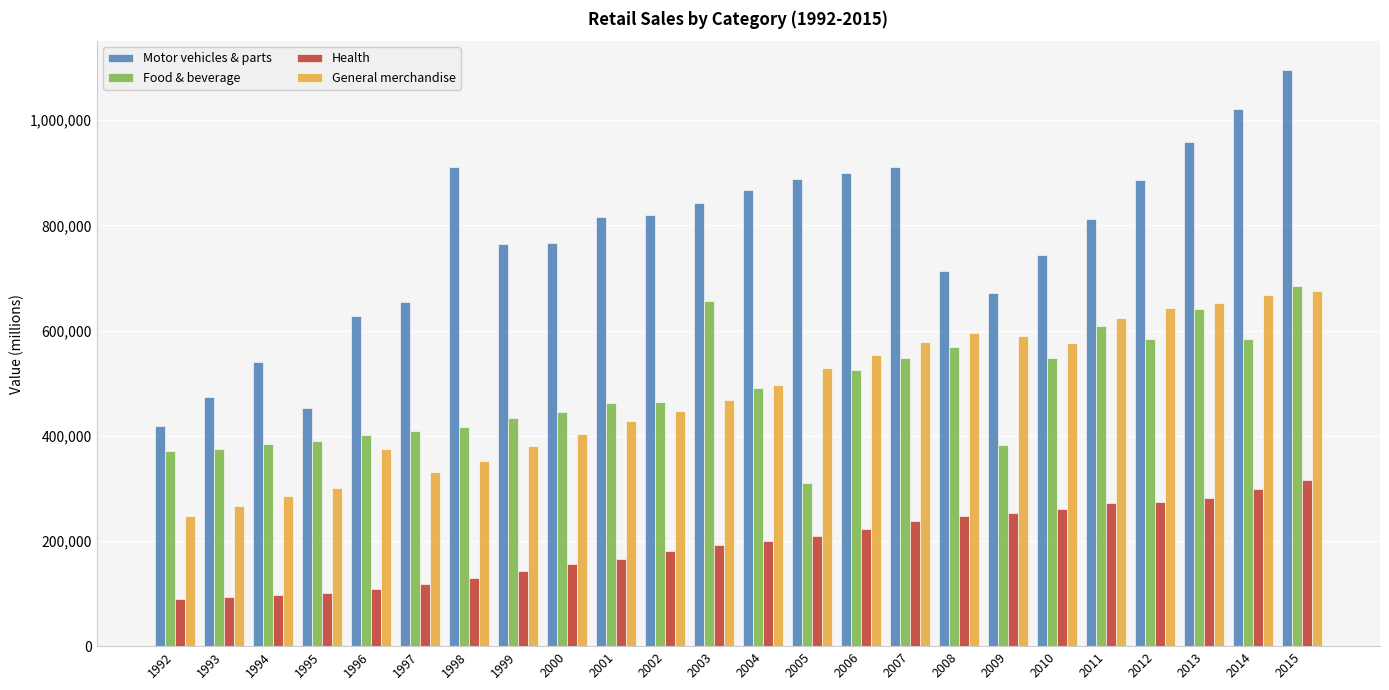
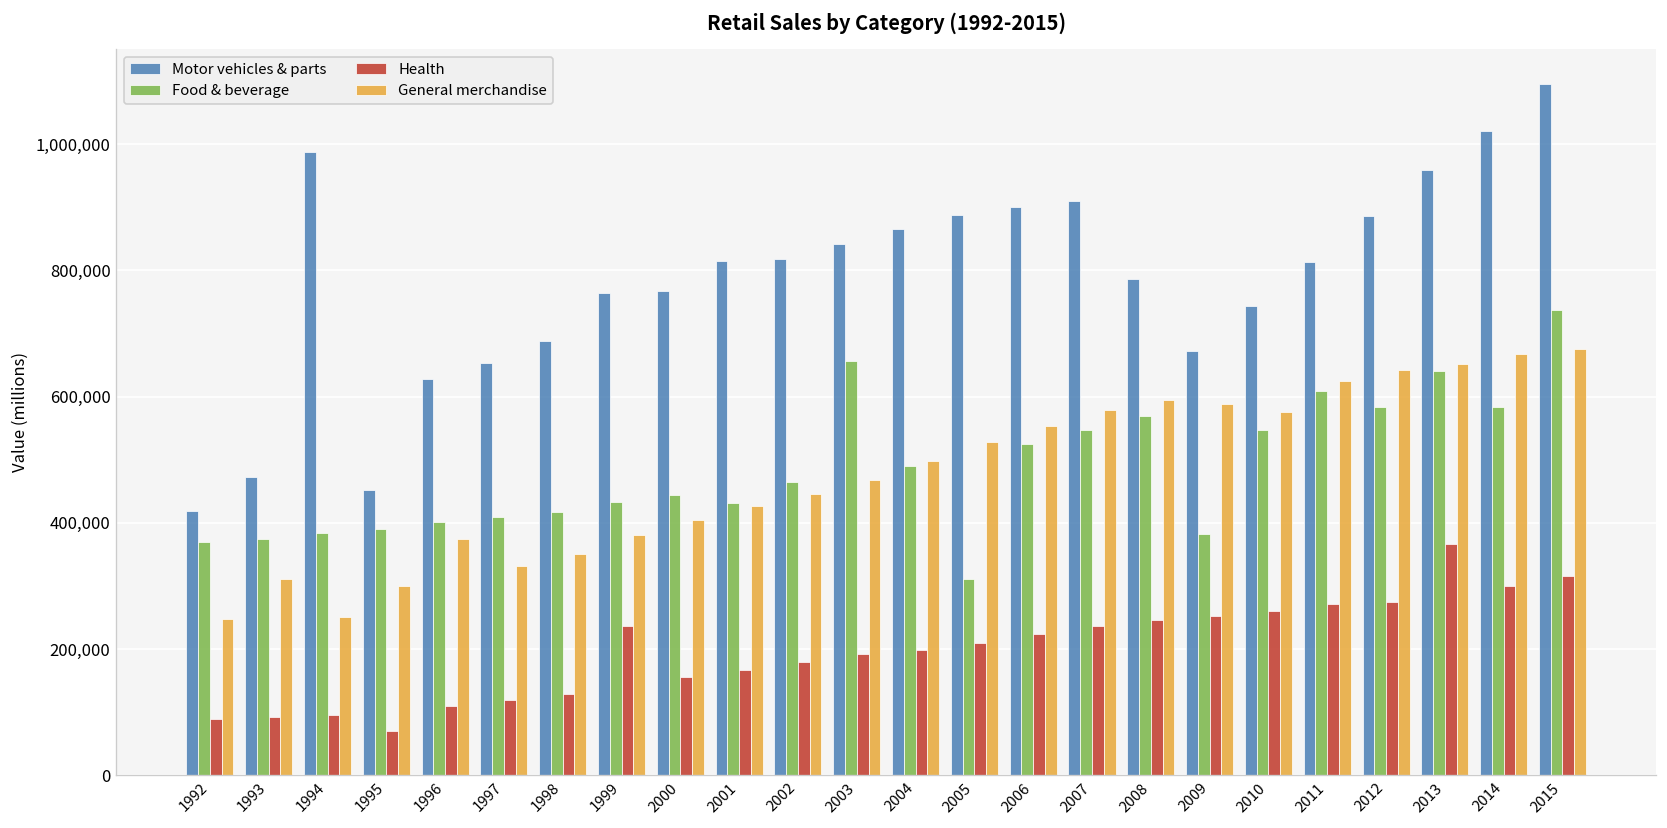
  {
    "Motor vehicles & parts": {
      "1992": "420,000",
      "1993": "470,000",
-     "1994": "540,000",
+     "1994": "990,000",
      "1995": "450,000",
      "1996": "630,000",
      "1997": "650,000",
-     "1998": "910,000",
+     "1998": "690,000",
      "1999": "760,000",
      "2000": "770,000",
      "2001": "820,000",
      "2002": "820,000",
      "2003": "840,000",
      "2004": "870,000",
      "2005": "890,000",
      "2006": "900,000",
      "2007": "910,000",
-     "2008": "710,000",
+     "2008": "790,000",
      "2009": "670,000",
      "2010": "740,000",
      "2011": "810,000",
      "2012": "890,000",
      "2013": "960,000",
      "2014": "1,020,000",
      "2015": "1,100,000"
    },
    "Food & beverage": {
      "1992": "370,000",
      "1993": "370,000",
      "1994": "380,000",
      "1995": "390,000",
      "1996": "400,000",
      "1997": "410,000",
      "1998": "420,000",
      "1999": "430,000",
      "2000": "440,000",
-     "2001": "460,000",
+     "2001": "430,000",
      "2002": "460,000",
      "2003": "660,000",
      "2004": "490,000",
      "2005": "310,000",
      "2006": "530,000",
      "2007": "550,000",
      "2008": "570,000",
      "2009": "380,000",
      "2010": "550,000",
      "2011": "610,000",
      "2012": "580,000",
      "2013": "640,000",
      "2014": "580,000",
-     "2015": "690,000"
+     "2015": "740,000"
    },
    "Health": {
      "1992": "90,000",
      "1993": "90,000",
      "1994": "100,000",
-     "1995": "100,000",
+     "1995": "70,000",
      "1996": "110,000",
      "1997": "120,000",
      "1998": "130,000",
-     "1999": "140,000",
+     "1999": "240,000",
      "2000": "160,000",
      "2001": "170,000",
      "2002": "180,000",
      "2003": "190,000",
      "2004": "200,000",
      "2005": "210,000",
      "2006": "220,000",
      "2007": "240,000",
      "2008": "250,000",
      "2009": "250,000",
      "2010": "260,000",
      "2011": "270,000",
      "2012": "270,000",
-     "2013": "280,000",
+     "2013": "370,000",
      "2014": "300,000",
      "2015": "320,000"
    },
    "General merchandise": {
      "1992": "250,000",
-     "1993": "270,000",
-     "1994": "290,000",
+     "1993": "310,000",
+     "1994": "250,000",
      "1995": "300,000",
      "1996": "370,000",
      "1997": "330,000",
      "1998": "350,000",
      "1999": "380,000",
      "2000": "400,000",
      "2001": "430,000",
      "2002": "450,000",
      "2003": "470,000",
      "2004": "500,000",
      "2005": "530,000",
      "2006": "550,000",
      "2007": "580,000",
      "2008": "600,000",
      "2009": "590,000",
      "2010": "580,000",
      "2011": "620,000",
      "2012": "640,000",
      "2013": "650,000",
      "2014": "670,000",
      "2015": "670,000"
    }
  }
